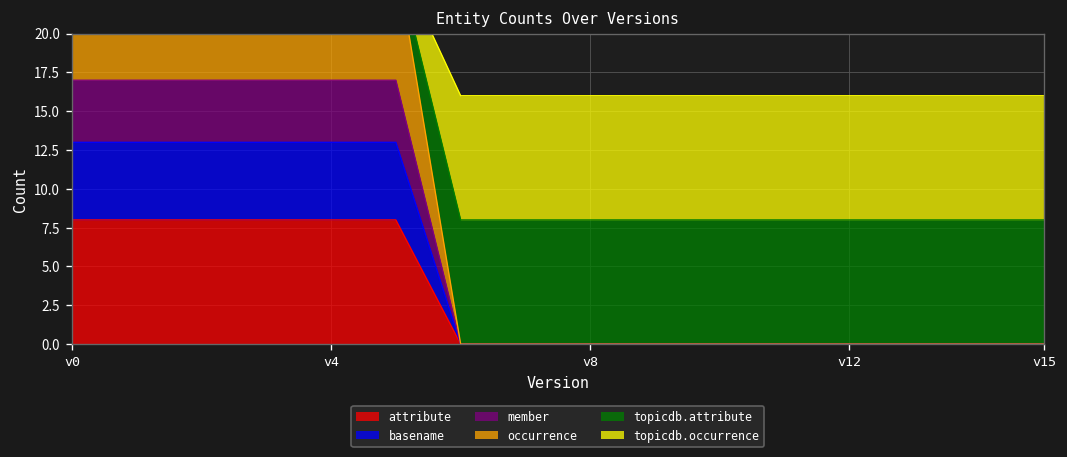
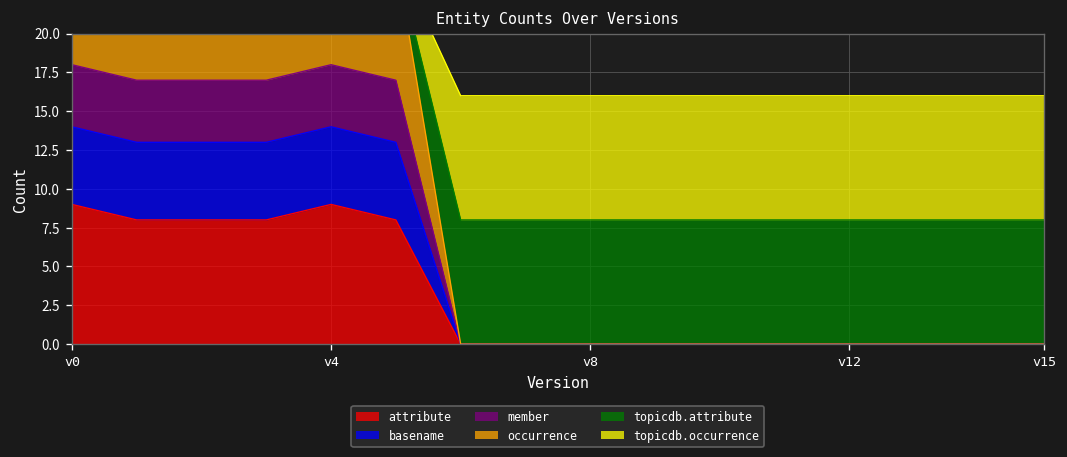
  {
    "attribute": {
-     "v0": 8,
-     "v4": 8
+     "v0": 9,
+     "v4": 9
    },
    "member": {
      "v0": 4,
      "v4": 4
    },
    "topicdb.attribute": {
      "v8": 8,
      "v12": 8,
      "v15": 8
    },
    "topicdb.occurrence": {
      "v8": 8,
      "v12": 8,
      "v15": 8
    }
  }
